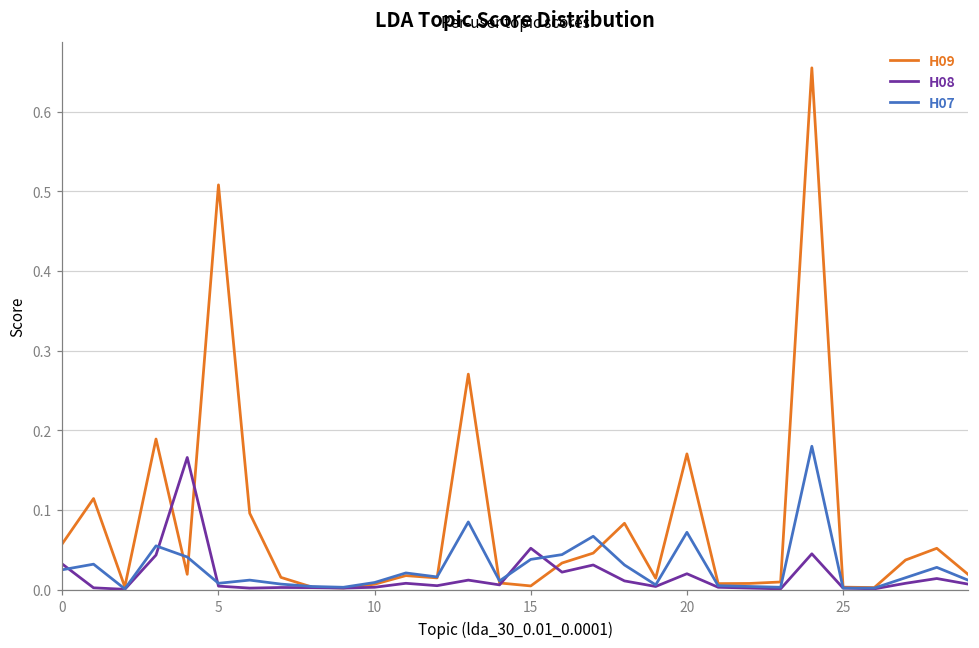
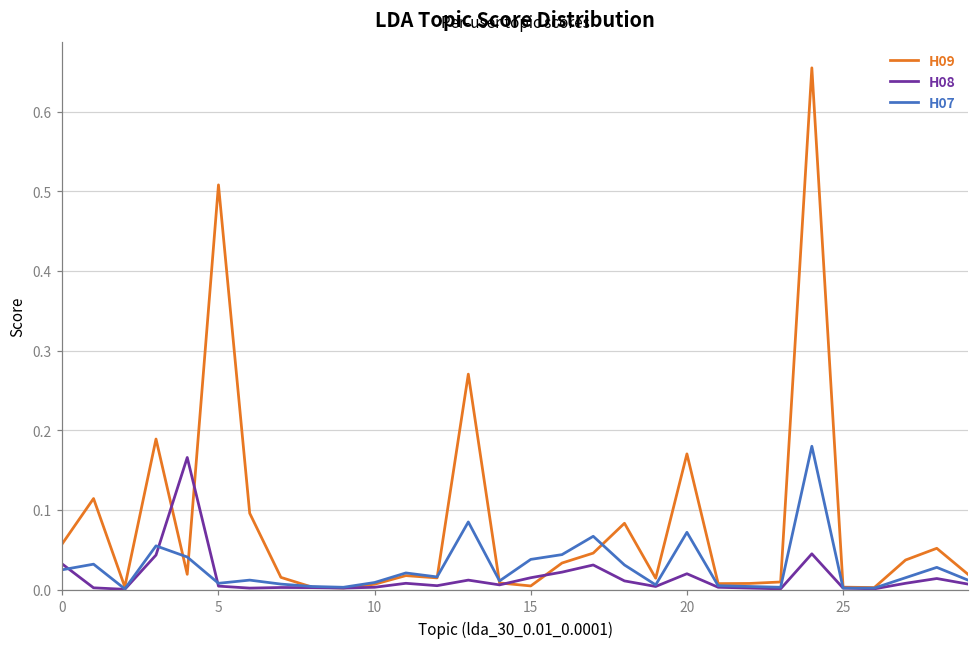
  {
    "H09": {
      "0": 0.06,
      "5": 0.51,
      "15": 0.00,
      "20": 0.17
    },
    "H08": {
      "0": 0.03,
      "10": 0.00,
-     "15": 0.05,
+     "15": 0.02,
      "20": 0.02
    },
    "H07": {
      "0": 0.03,
      "15": 0.04,
      "20": 0.07
    }
  }
